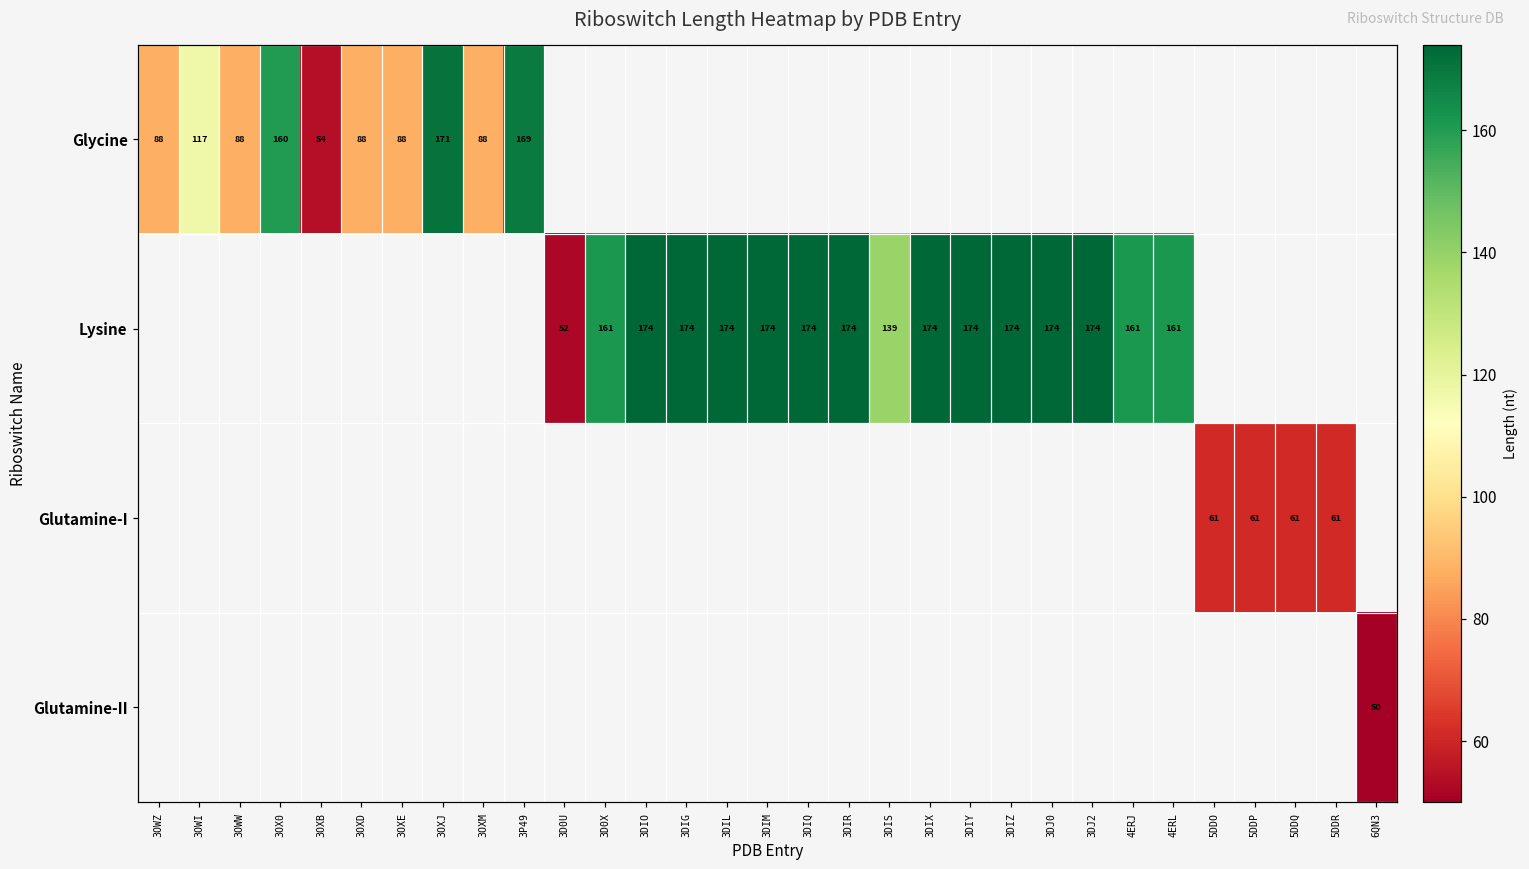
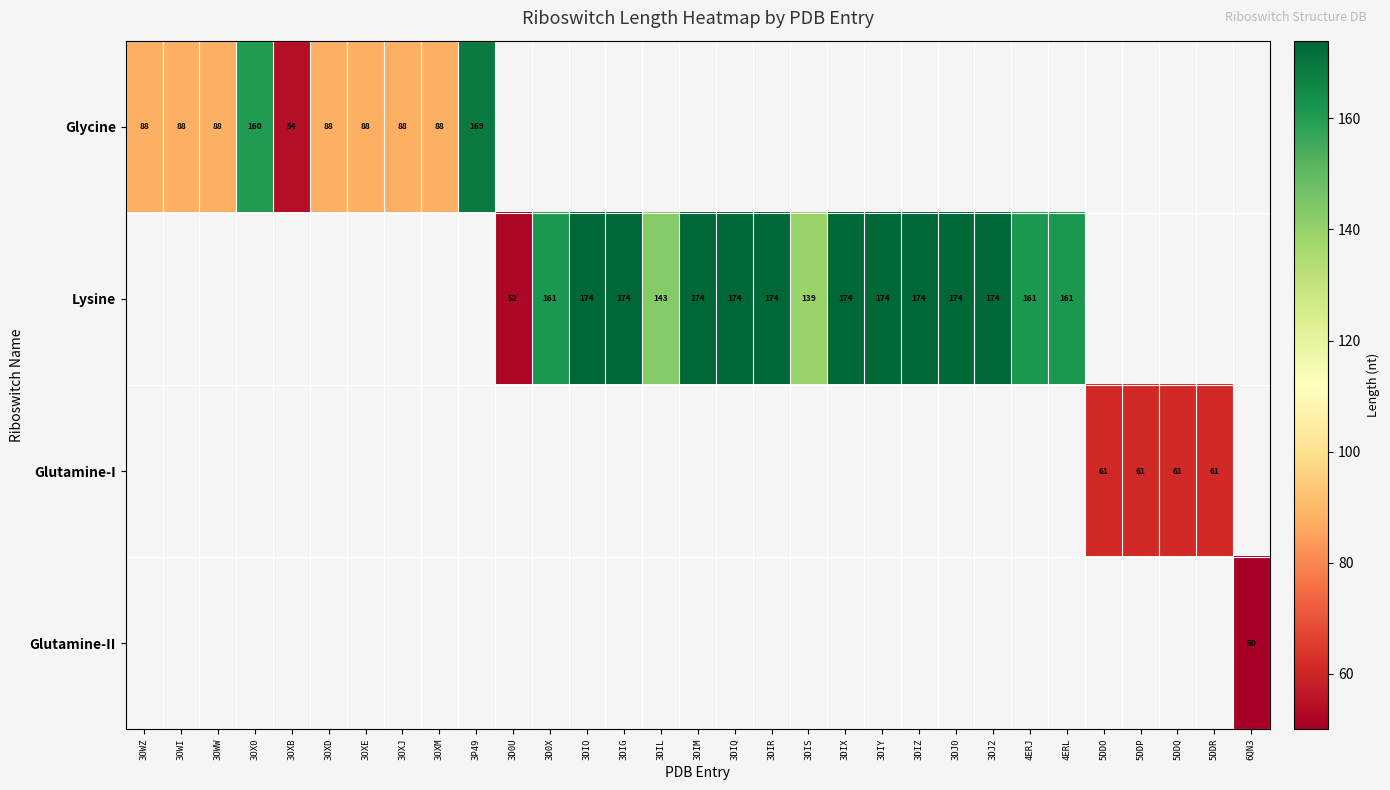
  {
    "Glycine": {
      "3OWZ": 88,
-     "3OWI": 117,
+     "3OWI": 88,
      "3OWW": 88,
      "3OX0": 160,
      "3OXB": 54,
      "3OXD": 88,
      "3OXE": 88,
-     "3OXJ": 171,
+     "3OXJ": 88,
      "3OXM": 88,
      "3P49": 169
    },
    "Lysine": {
      "3D0U": 52,
      "3D0X": 161,
      "3DIO": 174,
      "3DIG": 174,
-     "3DIL": 174,
+     "3DIL": 143,
      "3DIM": 174,
      "3DIQ": 174,
      "3DIR": 174,
      "3DIS": 139,
      "3DIX": 174,
      "3DIY": 174,
      "3DIZ": 174,
      "3DJ0": 174,
      "3DJ2": 174,
      "4ERJ": 161,
      "4ERL": 161
    },
    "Glutamine-I": {
      "5DDO": 61,
      "5DDP": 61,
      "5DDQ": 61,
      "5DDR": 61
    },
    "Glutamine-II": {
      "6QN3": 50
    }
  }
